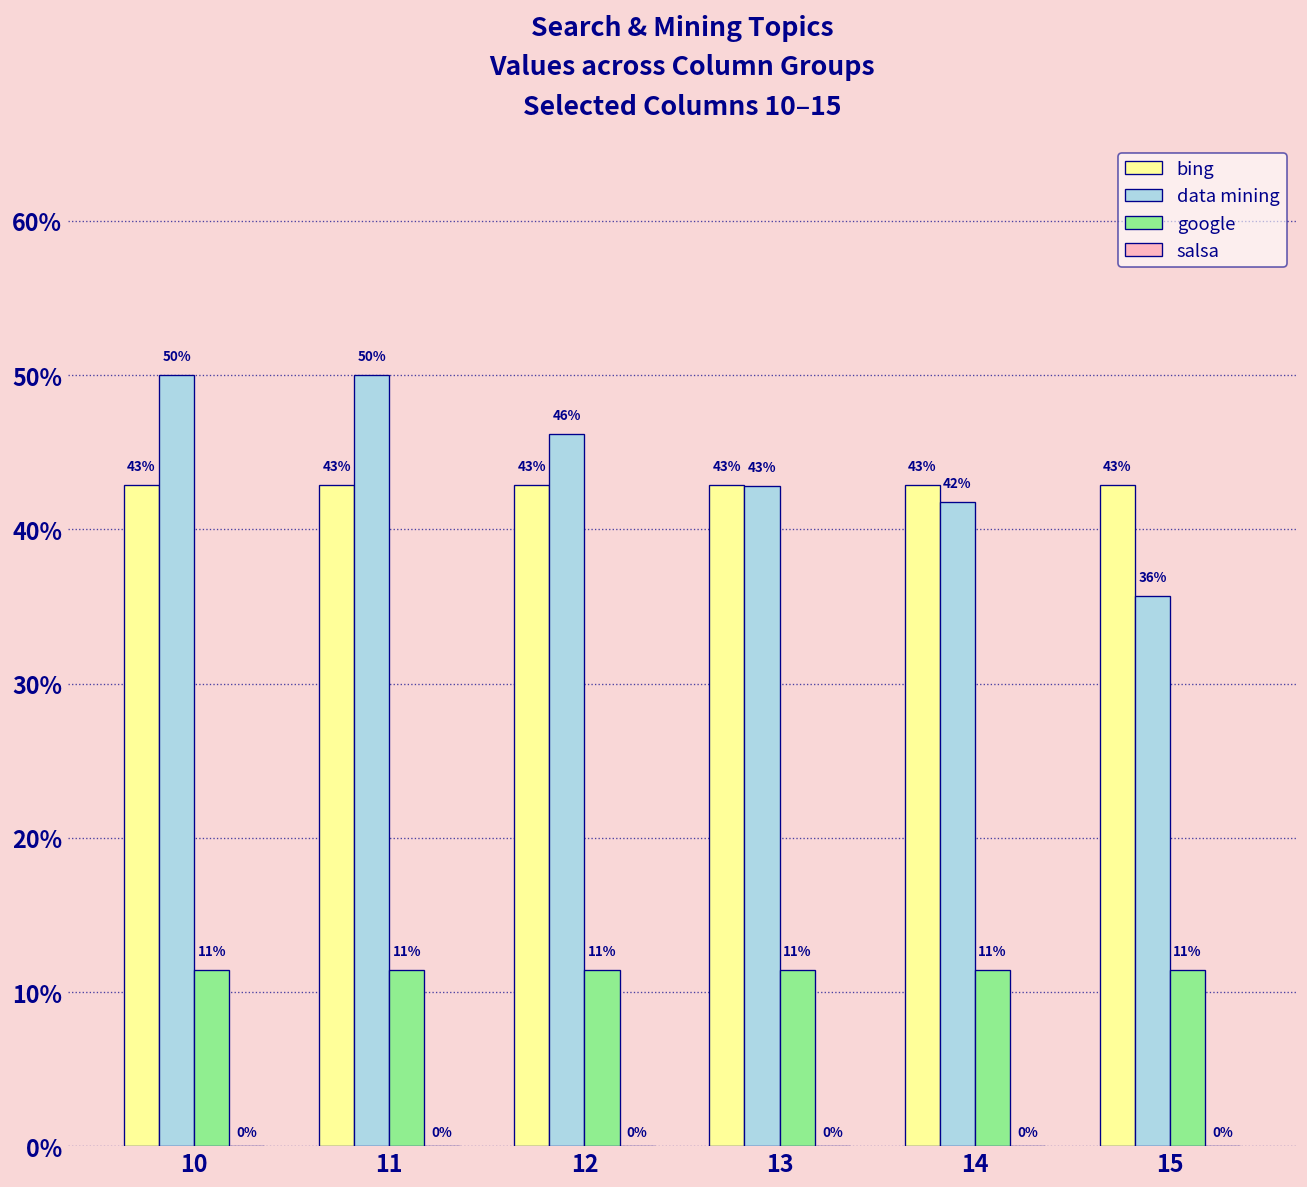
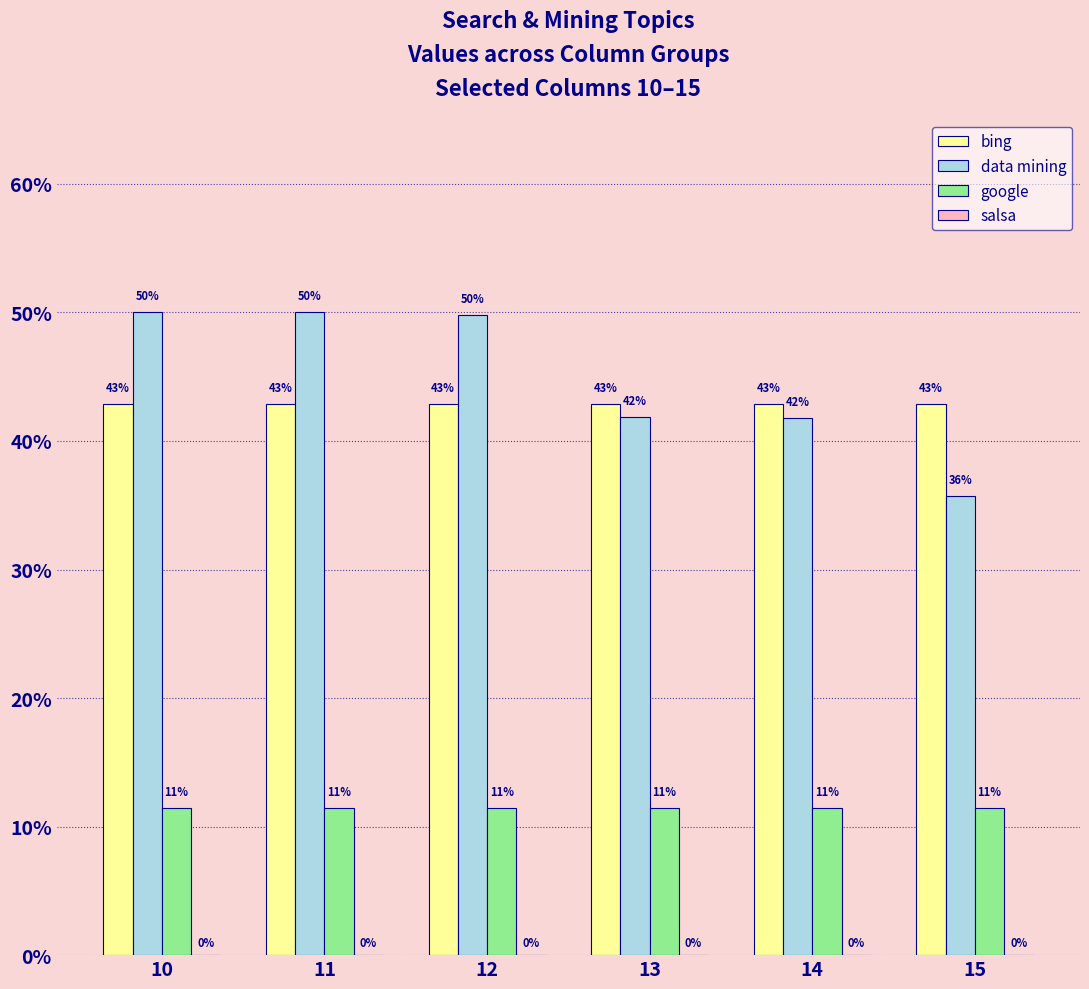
  {
    "bing": {
      "10": "43%",
      "11": "43%",
      "12": "43%",
      "13": "43%",
      "14": "43%",
      "15": "43%"
    },
    "data mining": {
      "10": "50%",
      "11": "50%",
-     "12": "46%",
-     "13": "43%",
+     "12": "50%",
+     "13": "42%",
      "14": "42%",
      "15": "36%"
    },
    "google": {
      "10": "11%",
      "11": "11%",
      "12": "11%",
      "13": "11%",
      "14": "11%",
      "15": "11%"
    },
    "salsa": {
      "10": "0%",
      "11": "0%",
      "12": "0%",
      "13": "0%",
      "14": "0%",
      "15": "0%"
    }
  }
